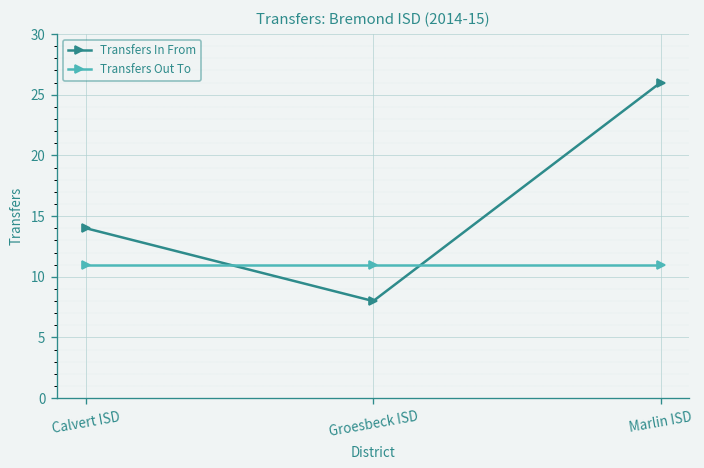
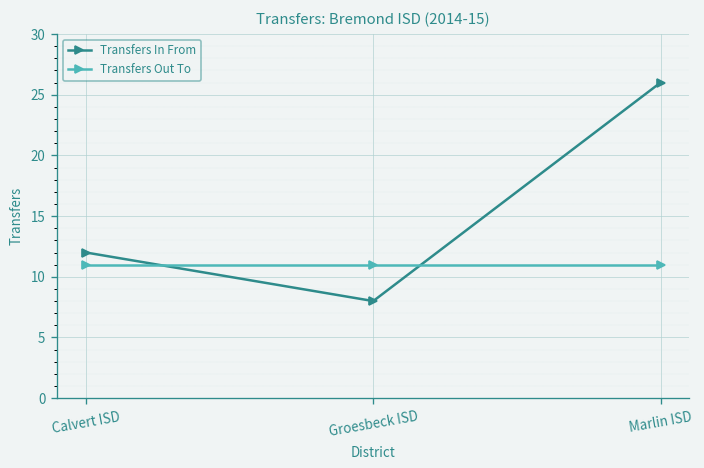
  {
    "Transfers In From": {
-     "Calvert ISD": 14,
+     "Calvert ISD": 12,
      "Groesbeck ISD": 8,
      "Marlin ISD": 26
    },
    "Transfers Out To": {
      "Calvert ISD": 11,
      "Groesbeck ISD": 11,
      "Marlin ISD": 11
    }
  }
